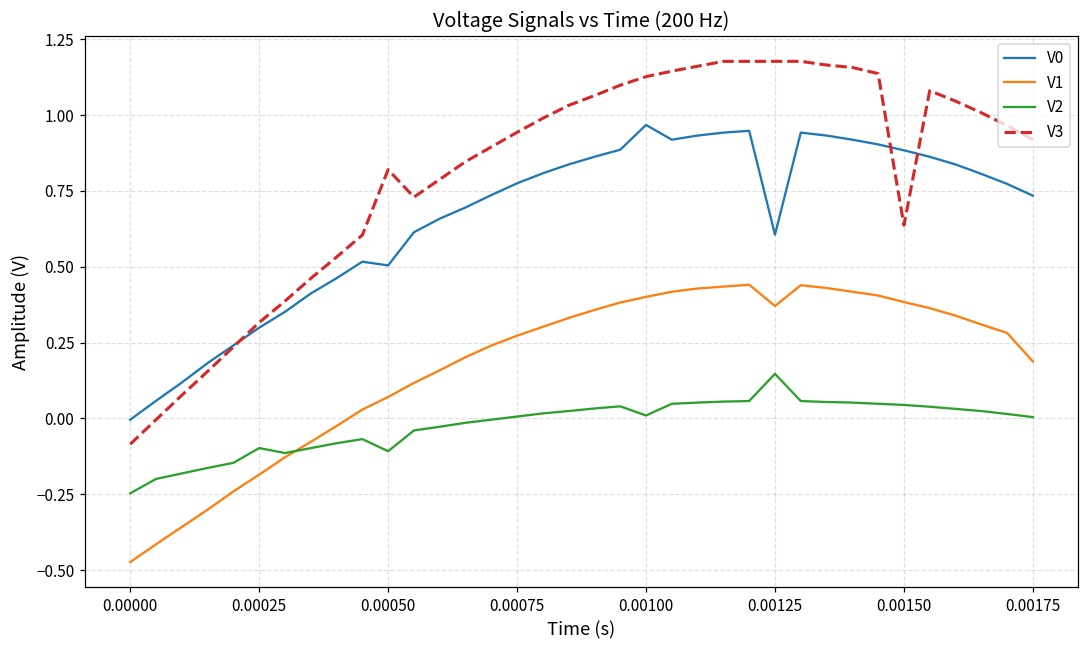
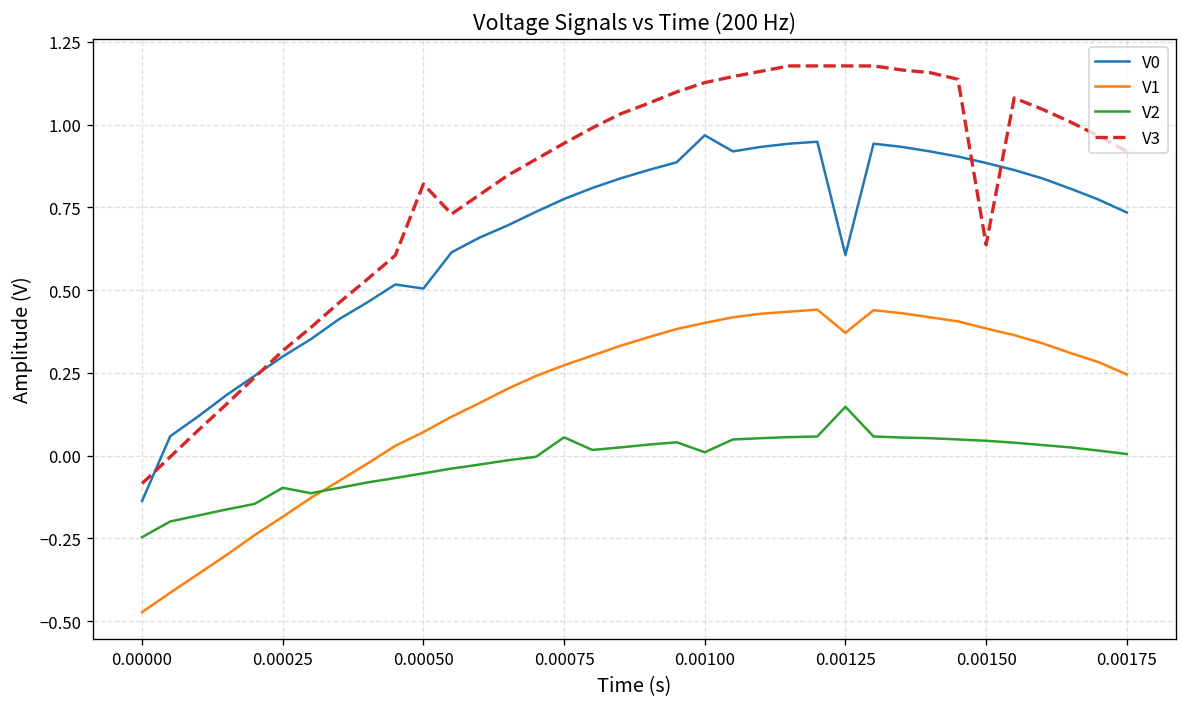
  {
    "V0": {
-     "0.00000": 0.00,
+     "0.00000": -0.14,
      "0.00025": 0.30,
      "0.00050": 0.50,
      "0.00075": 0.78,
      "0.00100": 0.97,
      "0.00125": 0.61,
      "0.00150": 0.88,
      "0.00175": 0.73
    },
    "V1": {
      "0.00000": -0.47,
      "0.00025": -0.18,
      "0.00050": 0.07,
      "0.00075": 0.27,
      "0.00100": 0.40,
      "0.00125": 0.37,
      "0.00150": 0.38,
-     "0.00175": 0.19
+     "0.00175": 0.25
    },
    "V2": {
      "0.00000": -0.25,
      "0.00025": -0.10,
-     "0.00050": -0.11,
-     "0.00075": 0.01,
+     "0.00050": -0.05,
+     "0.00075": 0.06,
      "0.00100": 0.01,
      "0.00125": 0.15,
      "0.00150": 0.04,
      "0.00175": 0.00
    },
    "V3": {
      "0.00000": -0.08,
      "0.00025": 0.32,
      "0.00050": 0.82,
      "0.00075": 0.94,
      "0.00100": 1.13,
      "0.00125": 1.18,
      "0.00150": 0.64
    }
  }
